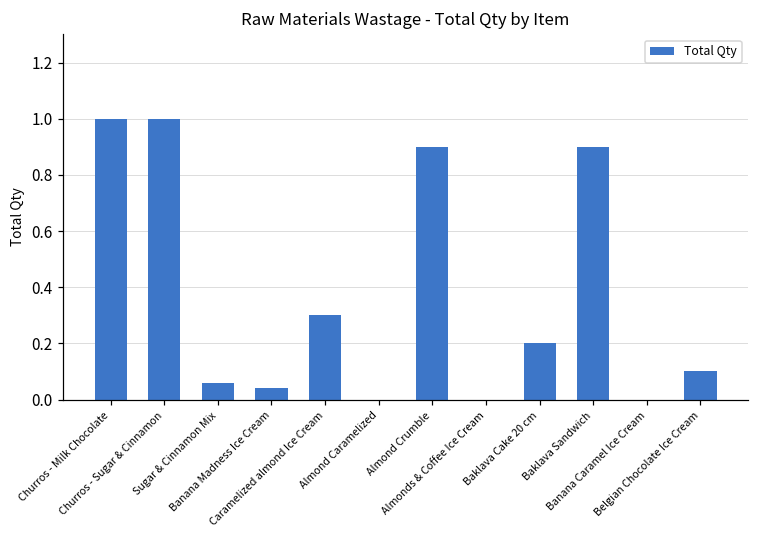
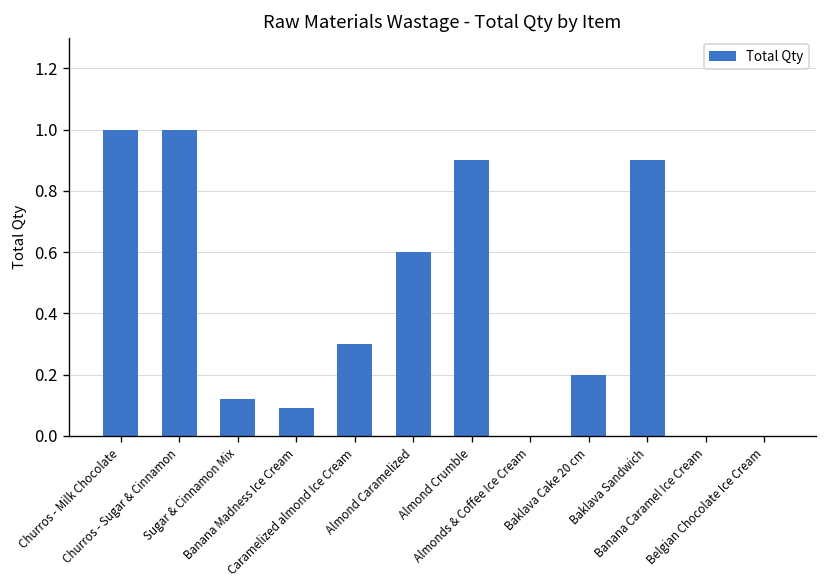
  {
    "Churros - Milk Chocolate": 1.00,
    "Churros - Sugar & Cinnamon": 1.00,
-   "Sugar & Cinnamon Mix": 0.06,
-   "Banana Madness Ice Cream": 0.04,
+   "Sugar & Cinnamon Mix": 0.12,
+   "Banana Madness Ice Cream": 0.09,
    "Caramelized almond Ice Cream": 0.30,
-   "Almond Caramelized": 0.0,
+   "Almond Caramelized": 0.6,
    "Almond Crumble": 0.90,
    "Almonds & Coffee Ice Cream": 0.00,
    "Baklava Cake 20 cm": 0.20,
    "Baklava Sandwich": 0.90,
    "Banana Caramel Ice Cream": 0.00,
-   "Belgian Chocolate Ice Cream": 0.1
+   "Belgian Chocolate Ice Cream": 0.0
  }
